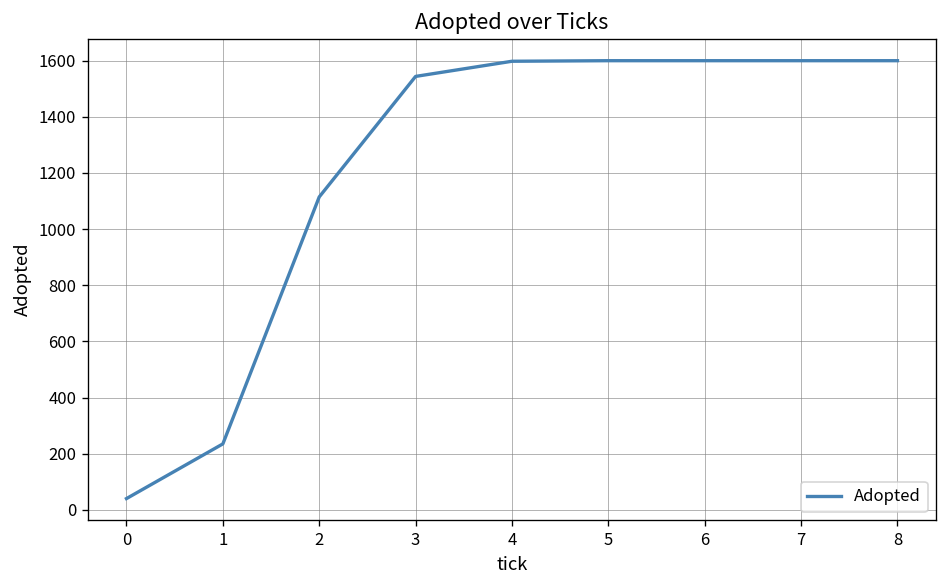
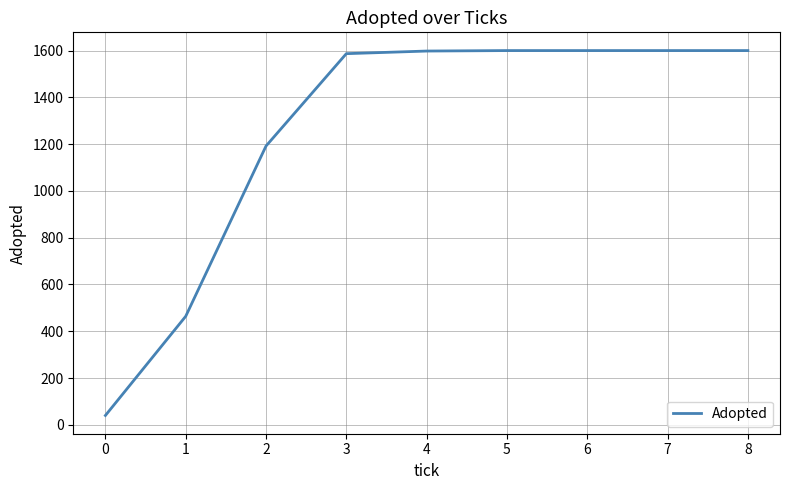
  {
    "0": 40,
-   "1": 230,
-   "2": 1110,
-   "3": 1540,
+   "1": 460,
+   "2": 1190,
+   "3": 1590,
    "4": 1600,
    "5": 1600,
    "6": 1600,
    "7": 1600,
    "8": 1600
  }
